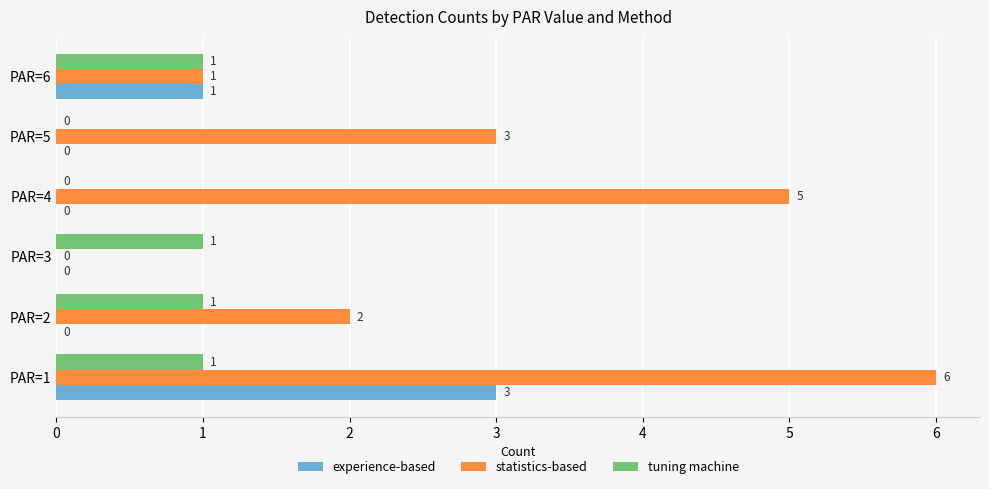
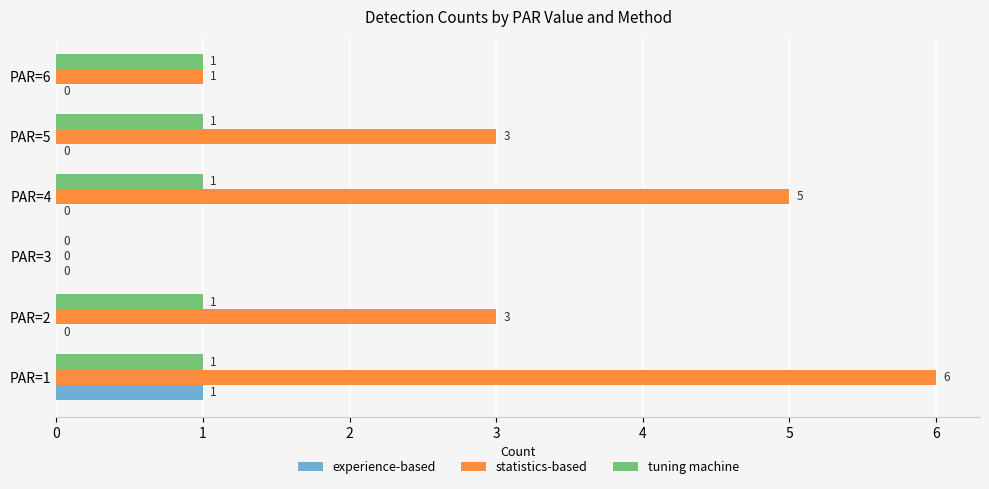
  {
    "experience-based": {
-     "PAR=6": 1,
+     "PAR=6": 0,
      "PAR=5": 0,
      "PAR=4": 0,
      "PAR=3": 0,
      "PAR=2": 0,
-     "PAR=1": 3
+     "PAR=1": 1
    },
    "statistics-based": {
      "PAR=6": 1,
      "PAR=5": 3,
      "PAR=4": 5,
      "PAR=3": 0,
-     "PAR=2": 2,
+     "PAR=2": 3,
      "PAR=1": 6
    },
    "tuning machine": {
      "PAR=6": 1,
-     "PAR=5": 0,
-     "PAR=4": 0,
-     "PAR=3": 1,
+     "PAR=5": 1,
+     "PAR=4": 1,
+     "PAR=3": 0,
      "PAR=2": 1,
      "PAR=1": 1
    }
  }
